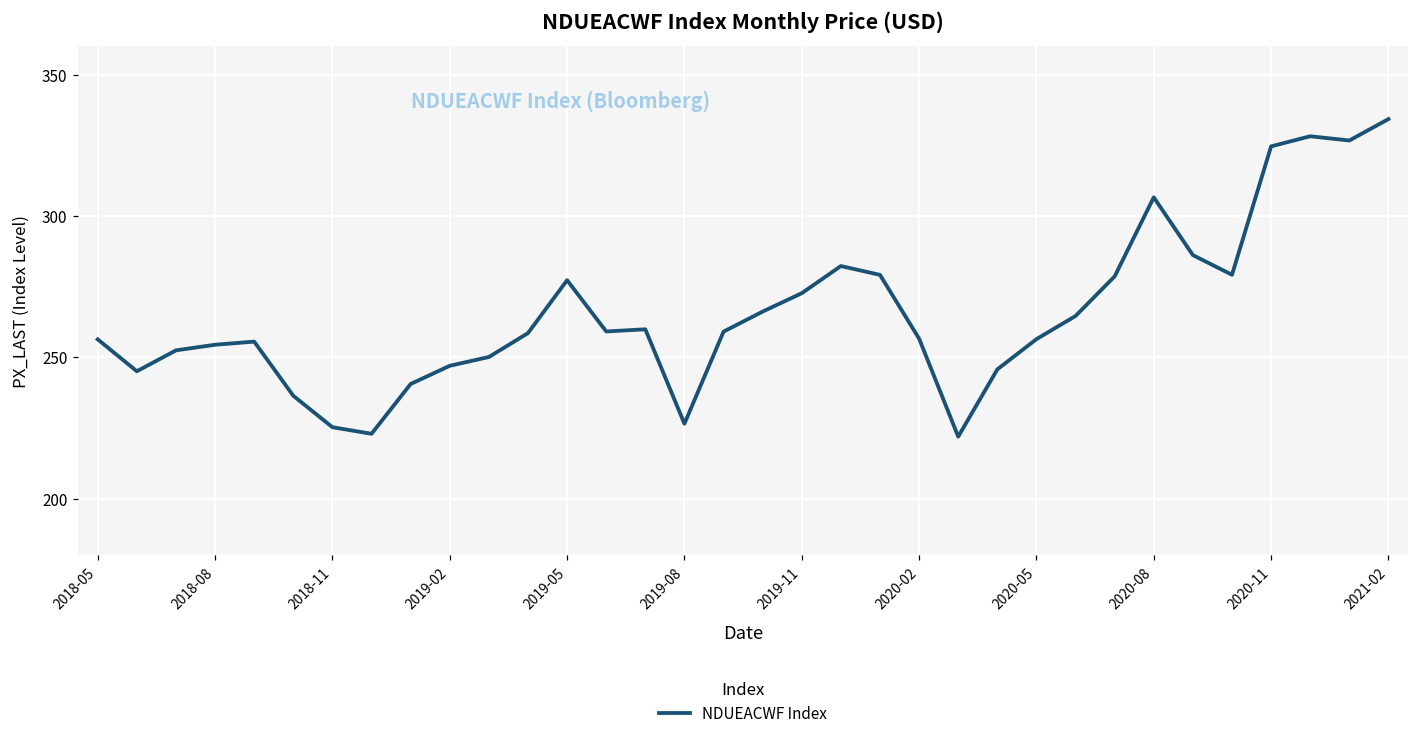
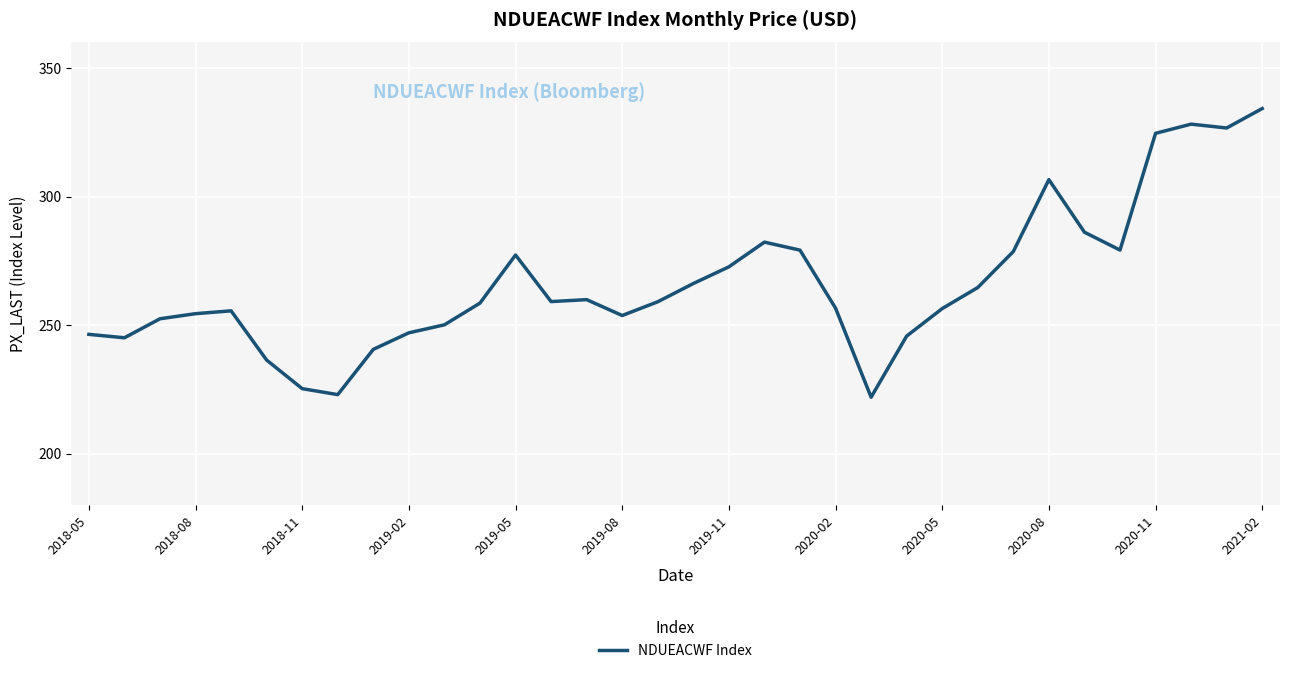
  {
-   "2018-05": 256,
+   "2018-05": 246,
    "2018-08": 254,
    "2018-11": 225,
    "2019-02": 247,
    "2019-05": 277,
-   "2019-08": 227,
+   "2019-08": 254,
    "2019-11": 273,
    "2020-02": 257,
    "2020-05": 256,
    "2020-08": 307,
    "2020-11": 325,
    "2021-02": 334
  }
